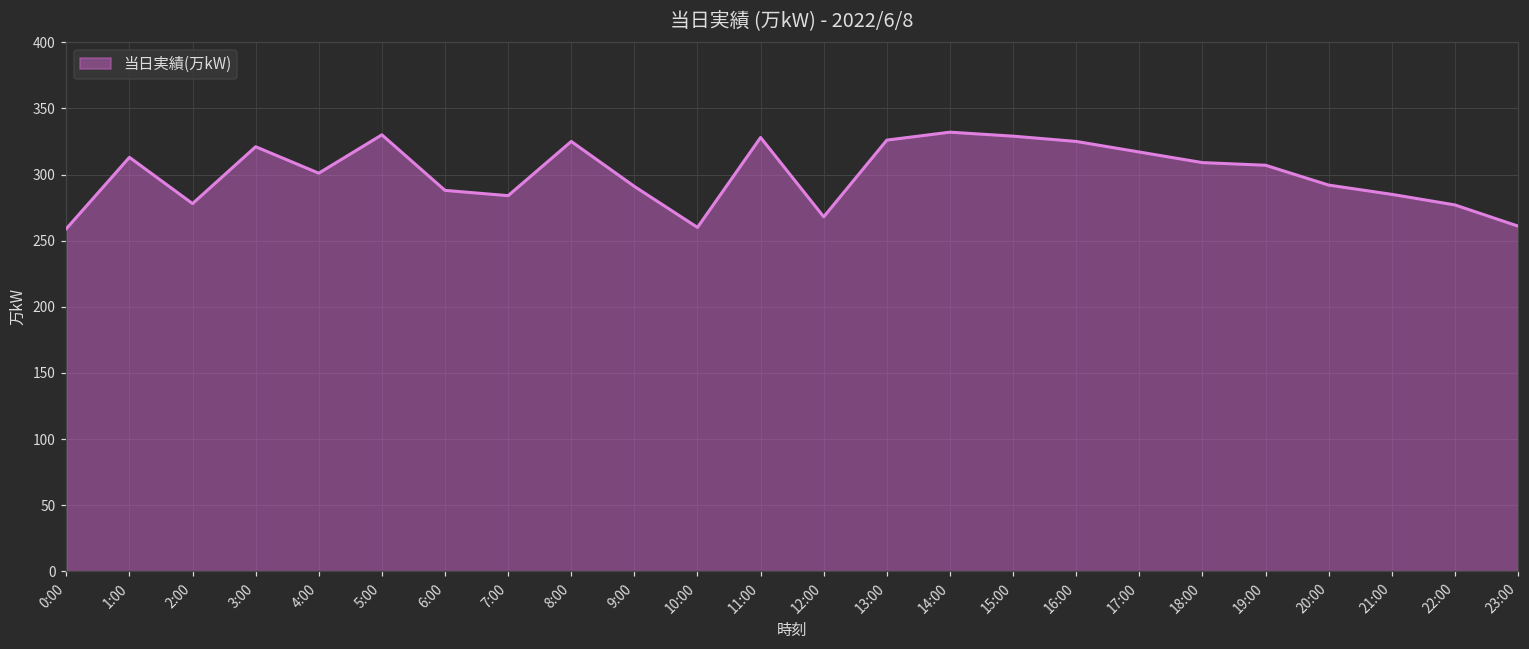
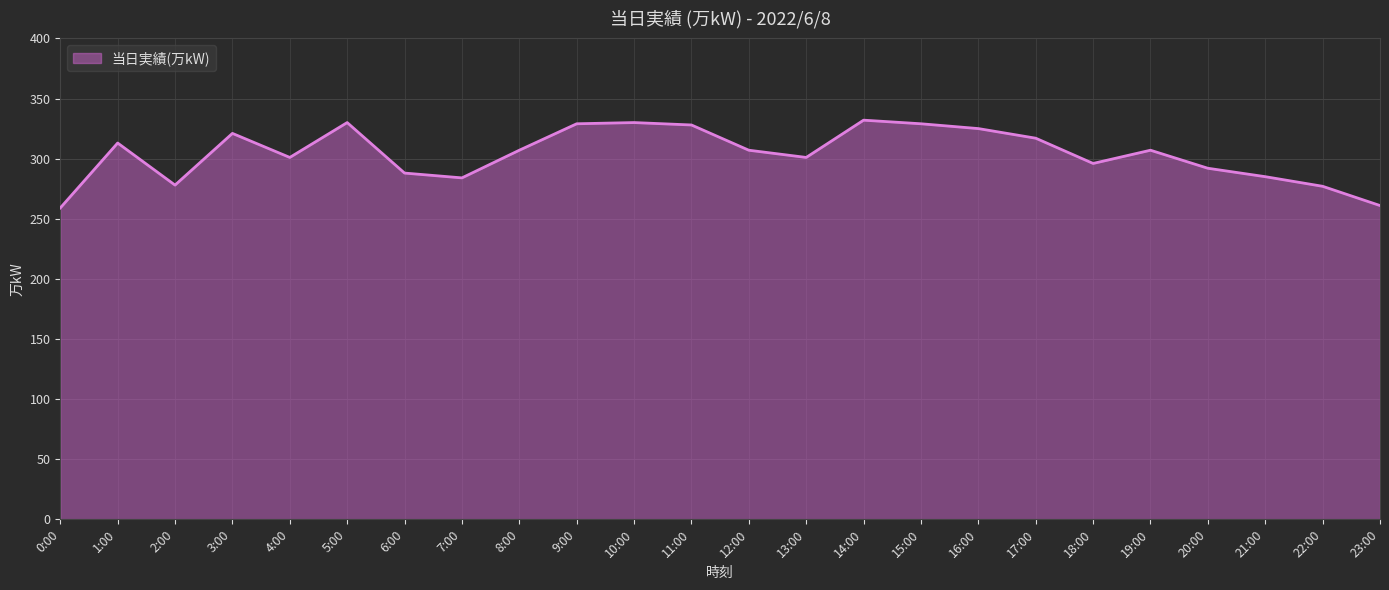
  {
    "0:00": 259,
    "1:00": 313,
    "2:00": 278,
    "3:00": 321,
    "4:00": 301,
    "5:00": 330,
    "6:00": 288,
    "7:00": 284,
-   "8:00": 325,
-   "9:00": 291,
-   "10:00": 260,
+   "8:00": 307,
+   "9:00": 329,
+   "10:00": 330,
    "11:00": 328,
-   "12:00": 268,
-   "13:00": 326,
+   "12:00": 307,
+   "13:00": 301,
    "14:00": 332,
    "15:00": 329,
    "16:00": 325,
    "17:00": 317,
-   "18:00": 309,
+   "18:00": 296,
    "19:00": 307,
    "20:00": 292,
    "21:00": 285,
    "22:00": 277,
    "23:00": 261
  }
